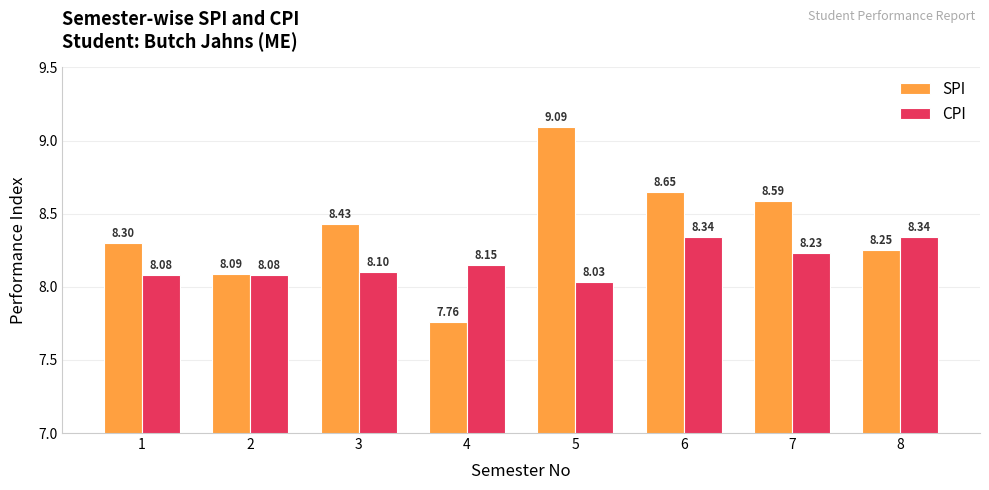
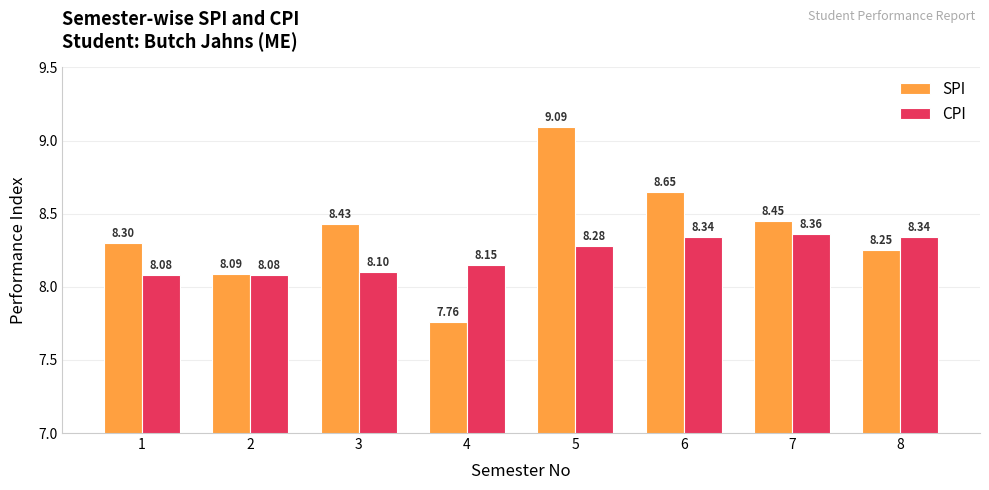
  {
    "SPI": {
      "1": 8.30,
      "2": 8.09,
      "3": 8.43,
      "4": 7.76,
      "5": 9.09,
      "6": 8.65,
-     "7": 8.59,
+     "7": 8.45,
      "8": 8.25
    },
    "CPI": {
      "1": 8.08,
      "2": 8.08,
      "3": 8.10,
      "4": 8.15,
-     "5": 8.03,
+     "5": 8.28,
      "6": 8.34,
-     "7": 8.23,
+     "7": 8.36,
      "8": 8.34
    }
  }
